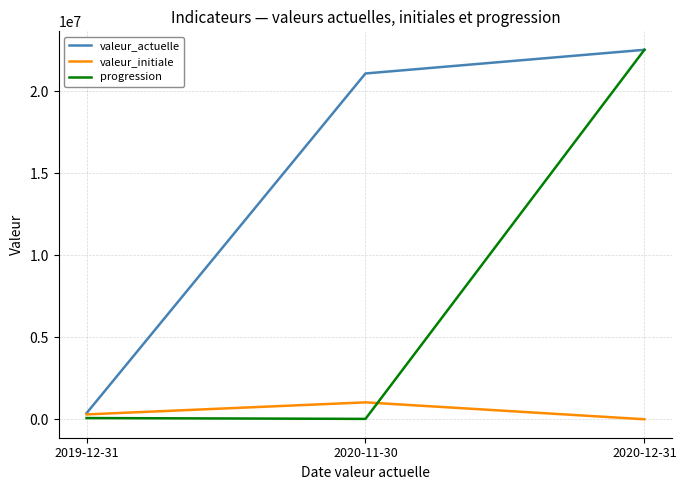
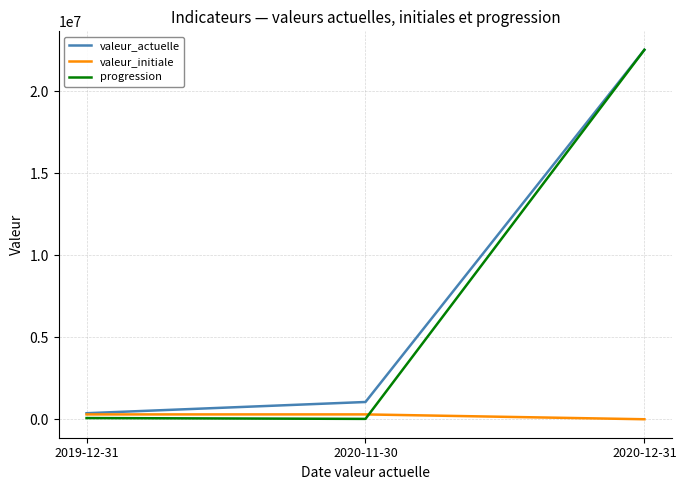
  {
    "valeur_actuelle": {
-     "2020-11-30": 21100000
+     "2020-11-30": 1100000
    },
    "valeur_initiale": {
-     "2020-11-30": 1000000,
+     "2020-11-30": 300000,
      "2020-12-31": 0
    },
    "progression": {
      "2019-12-31": 100000,
      "2020-11-30": 0
    }
  }
